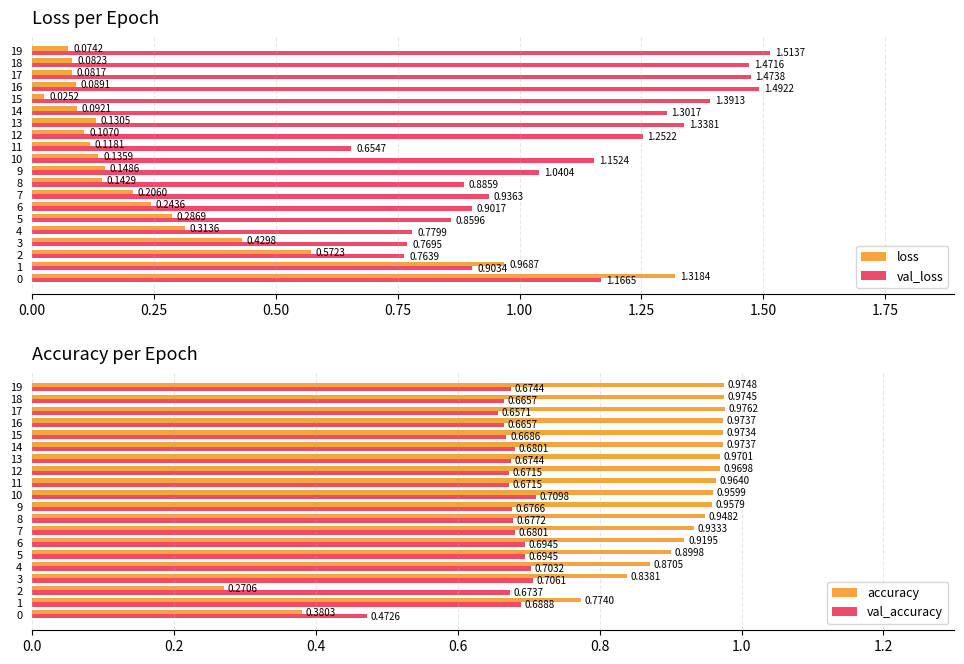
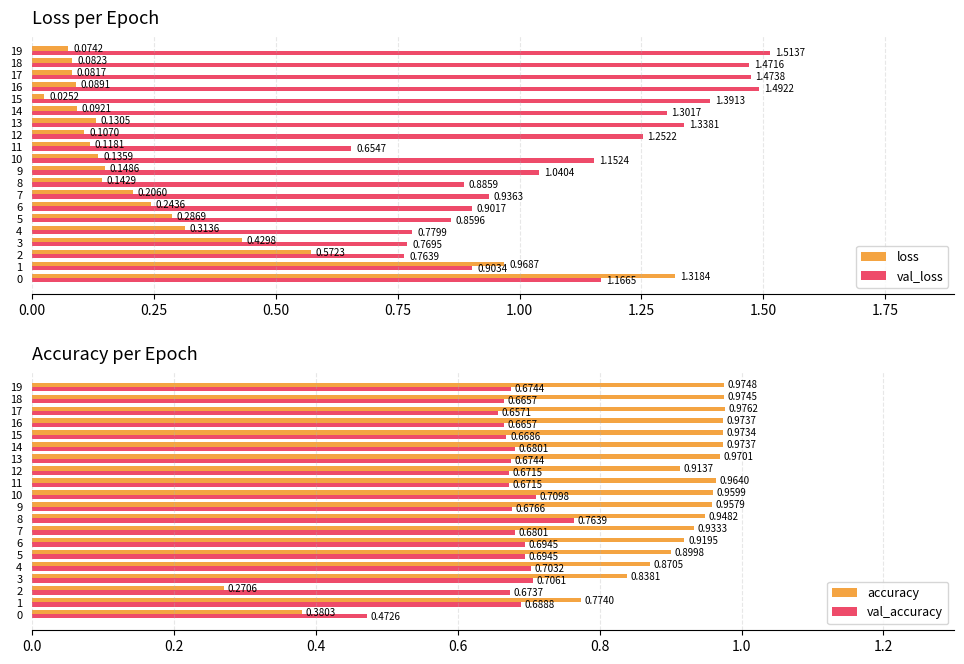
  {
    "Loss per Epoch": {
      "loss": {
        "19": 0.0742,
        "18": 0.0823,
        "17": 0.0817,
        "16": 0.0891,
        "15": 0.0252,
        "14": 0.0921,
        "13": 0.1305,
        "12": 0.1070,
        "11": 0.1181,
        "10": 0.1359,
        "9": 0.1486,
        "8": 0.1429,
        "7": 0.2060,
        "6": 0.2436,
        "5": 0.2869,
        "4": 0.3136,
        "3": 0.4298,
        "2": 0.5723,
        "1": 0.9687,
        "0": 1.3184
      },
      "val_loss": {
        "19": 1.5137,
        "18": 1.4716,
        "17": 1.4738,
        "16": 1.4922,
        "15": 1.3913,
        "14": 1.3017,
        "13": 1.3381,
        "12": 1.2522,
        "11": 0.6547,
        "10": 1.1524,
        "9": 1.0404,
        "8": 0.8859,
        "7": 0.9363,
        "6": 0.9017,
        "5": 0.8596,
        "4": 0.7799,
        "3": 0.7695,
        "2": 0.7639,
        "1": 0.9034,
        "0": 1.1665
      }
    },
    "Accuracy per Epoch": {
      "accuracy": {
        "19": 0.9748,
        "18": 0.9745,
        "17": 0.9762,
        "16": 0.9737,
        "15": 0.9734,
        "14": 0.9737,
        "13": 0.9701,
-       "12": 0.9698,
+       "12": 0.9137,
        "11": 0.9640,
        "10": 0.9599,
        "9": 0.9579,
        "8": 0.9482,
        "7": 0.9333,
        "6": 0.9195,
        "5": 0.8998,
        "4": 0.8705,
        "3": 0.8381,
        "2": 0.2706,
        "1": 0.7740,
        "0": 0.3803
      },
      "val_accuracy": {
        "19": 0.6744,
        "18": 0.6657,
        "17": 0.6571,
        "16": 0.6657,
        "15": 0.6686,
        "14": 0.6801,
        "13": 0.6744,
        "12": 0.6715,
        "11": 0.6715,
        "10": 0.7098,
        "9": 0.6766,
-       "8": 0.6772,
+       "8": 0.7639,
        "7": 0.6801,
        "6": 0.6945,
        "5": 0.6945,
        "4": 0.7032,
        "3": 0.7061,
        "2": 0.6737,
        "1": 0.6888,
        "0": 0.4726
      }
    }
  }
